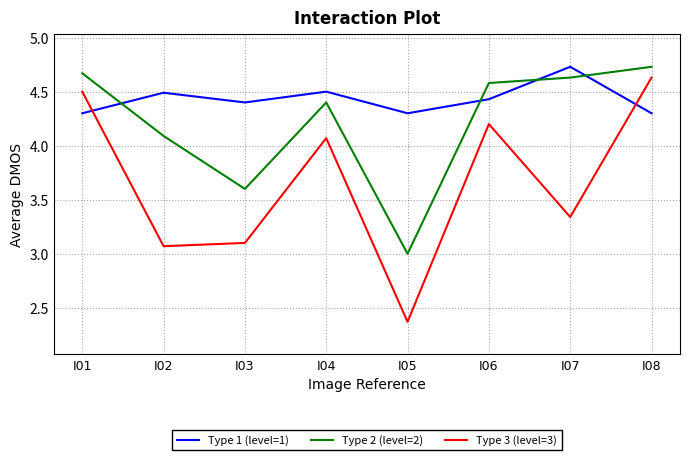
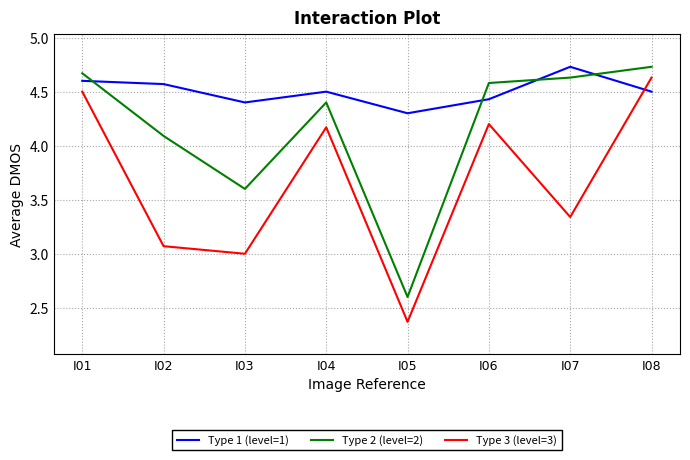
  {
    "Type 1 (level=1)": {
-     "I01": 4.3,
-     "I02": 4.49,
+     "I01": 4.6,
+     "I02": 4.57,
      "I03": 4.40,
      "I04": 4.50,
      "I05": 4.30,
      "I06": 4.43,
      "I07": 4.73,
-     "I08": 4.3
+     "I08": 4.5
    },
    "Type 2 (level=2)": {
      "I01": 4.67,
      "I02": 4.1,
      "I03": 3.6,
      "I04": 4.4,
-     "I05": 3.0,
+     "I05": 2.6,
      "I06": 4.6,
      "I07": 4.63,
      "I08": 4.73
    },
    "Type 3 (level=3)": {
      "I01": 4.50,
      "I02": 3.07,
-     "I03": 3.1,
-     "I04": 4.07,
+     "I03": 3.0,
+     "I04": 4.17,
      "I05": 2.37,
      "I06": 4.20,
      "I07": 3.34,
      "I08": 4.63
    }
  }
